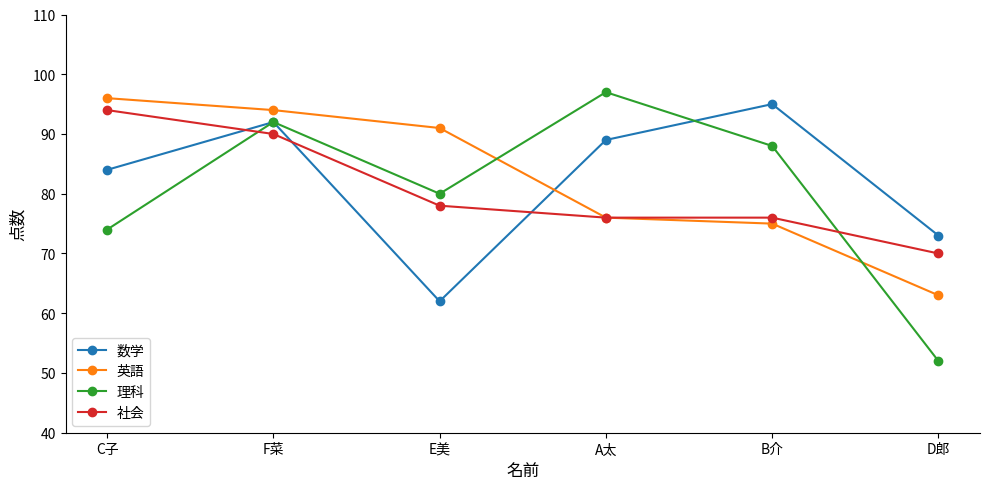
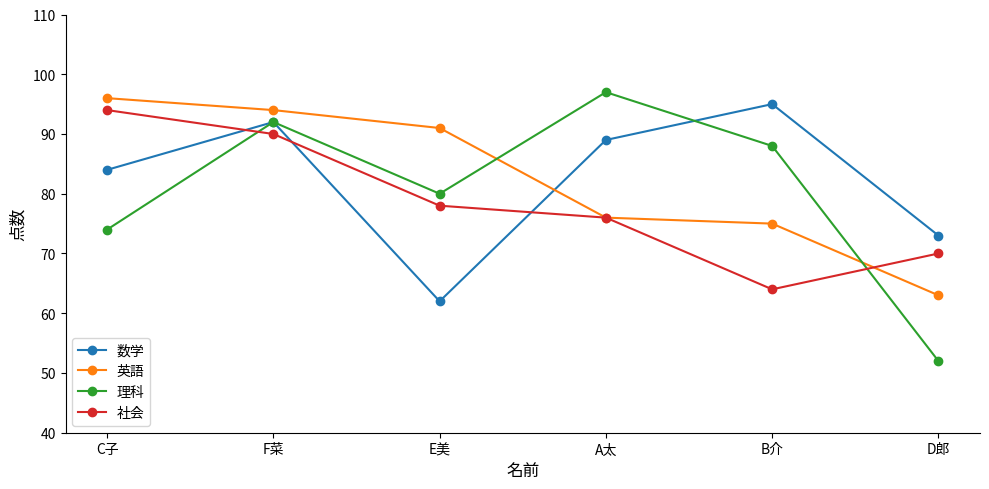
  {
    "数学": {
      "C子": 84,
      "E美": 62,
      "A太": 89,
      "B介": 95,
      "D郎": 73
    },
    "英語": {
      "C子": 96,
      "F菜": 94,
      "E美": 91,
      "B介": 75,
      "D郎": 63
    },
    "理科": {
      "C子": 74,
      "E美": 80,
      "A太": 97,
      "B介": 88,
      "D郎": 52
    },
    "社会": {
      "C子": 94,
      "F菜": 90,
      "E美": 78,
-     "B介": 76,
+     "B介": 64,
      "D郎": 70
    }
  }
